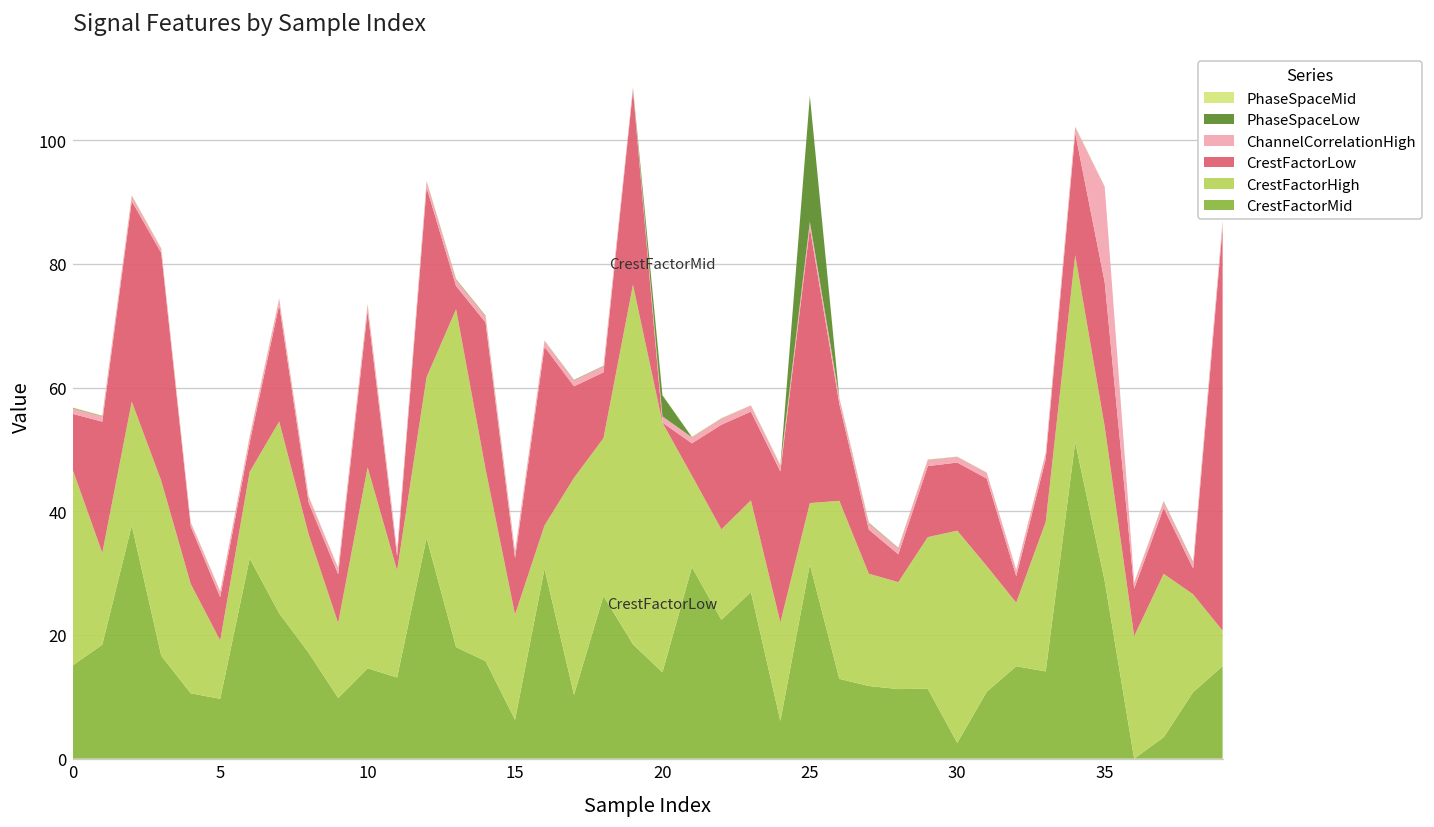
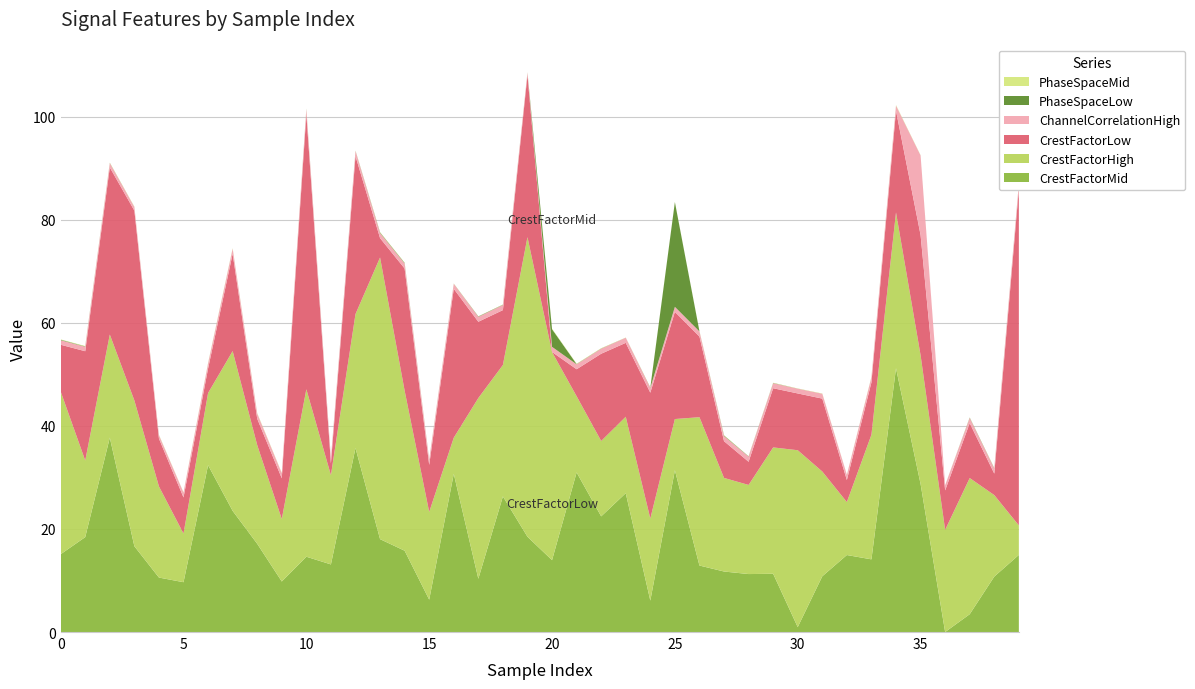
  {
    "CrestFactorMid": {
      "0": 15,
      "5": 10,
      "10": 15,
      "15": 6,
      "20": 14,
      "25": 31,
-     "30": 3,
+     "30": 1,
      "35": 29
    },
    "CrestFactorLow": {
      "0": 9,
      "5": 7,
-     "10": 25,
+     "10": 53,
      "15": 9,
-     "25": 44,
+     "25": 21,
      "30": 11,
      "35": 23
    },
    "ChannelCorrelationHigh": {
      "20": 1,
      "25": 1
    }
  }
